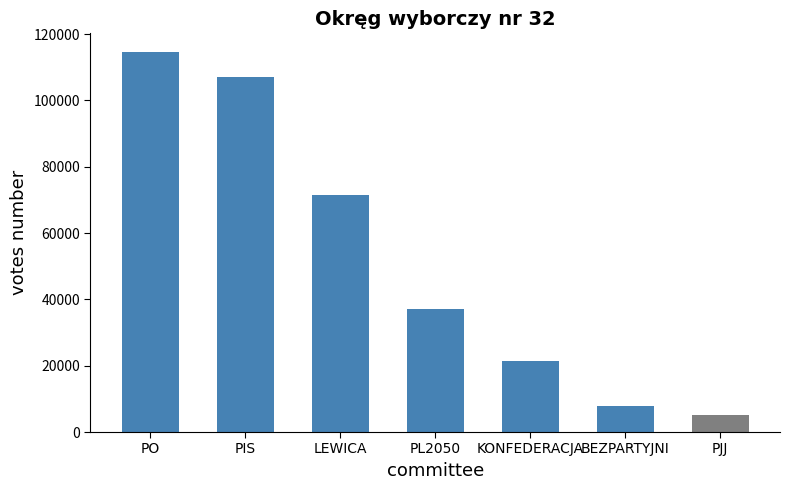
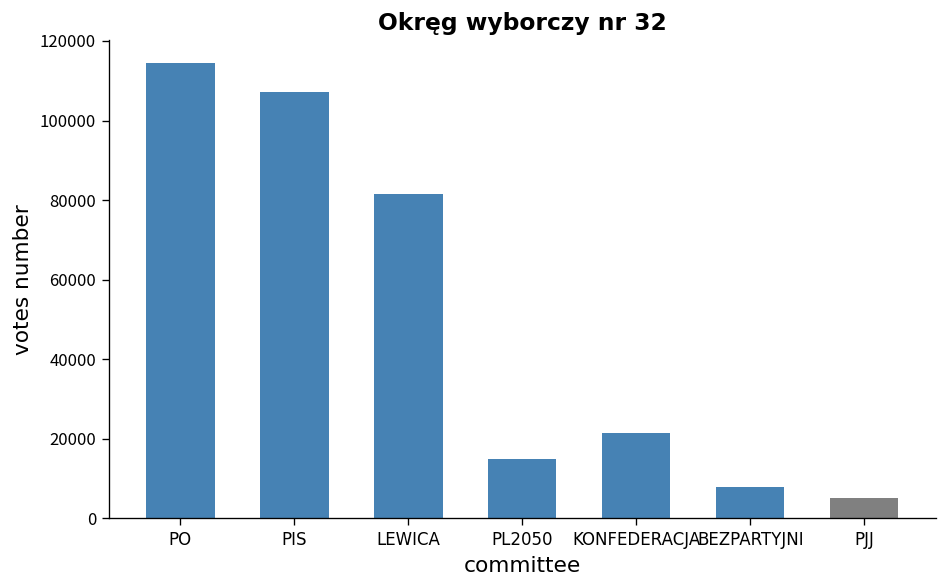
  {
    "PO": 115000,
    "PIS": 107000,
-   "LEWICA": 71000,
-   "PL2050": 37000,
+   "LEWICA": 82000,
+   "PL2050": 15000,
    "KONFEDERACJA": 22000,
    "BEZPARTYJNI": 8000,
    "PJJ": 5000
  }
